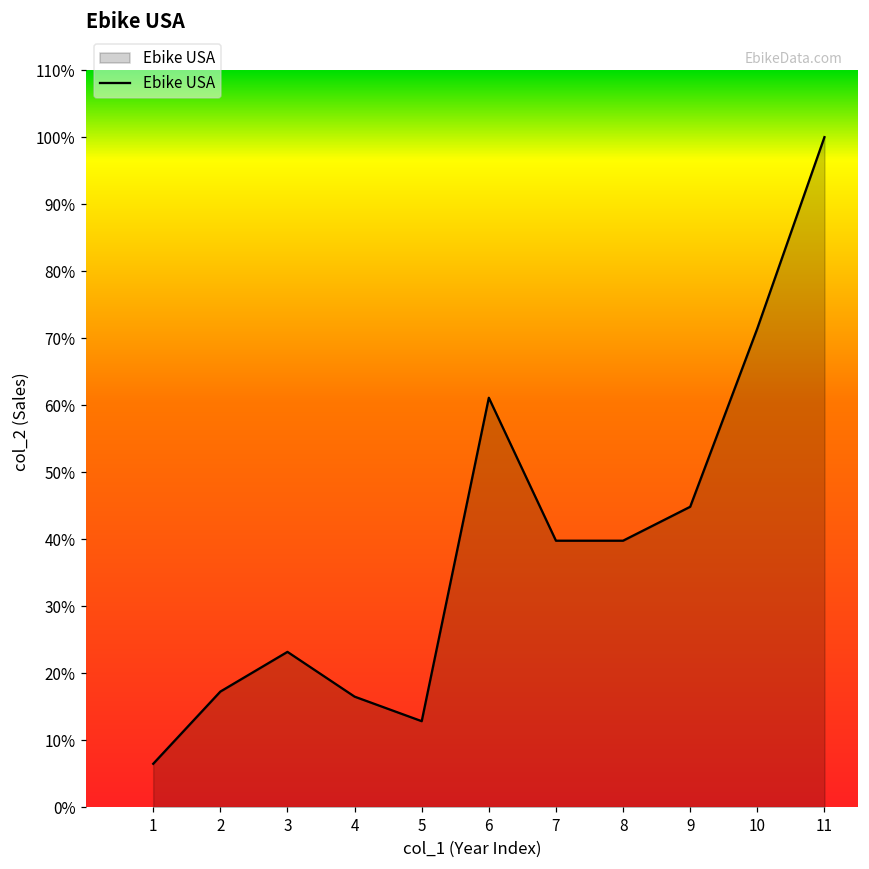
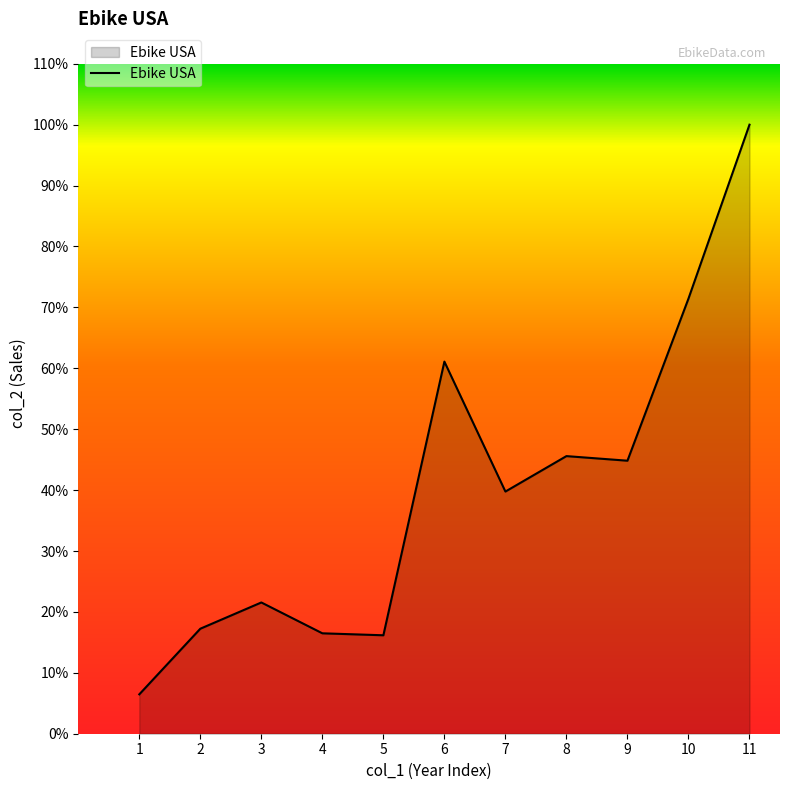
  {
    "1": "6%",
    "2": "17%",
-   "3": "23%",
+   "3": "22%",
    "4": "16%",
-   "5": "13%",
+   "5": "16%",
    "6": "61%",
    "7": "40%",
-   "8": "40%",
+   "8": "46%",
    "9": "45%",
    "10": "71%",
    "11": "100%"
  }
